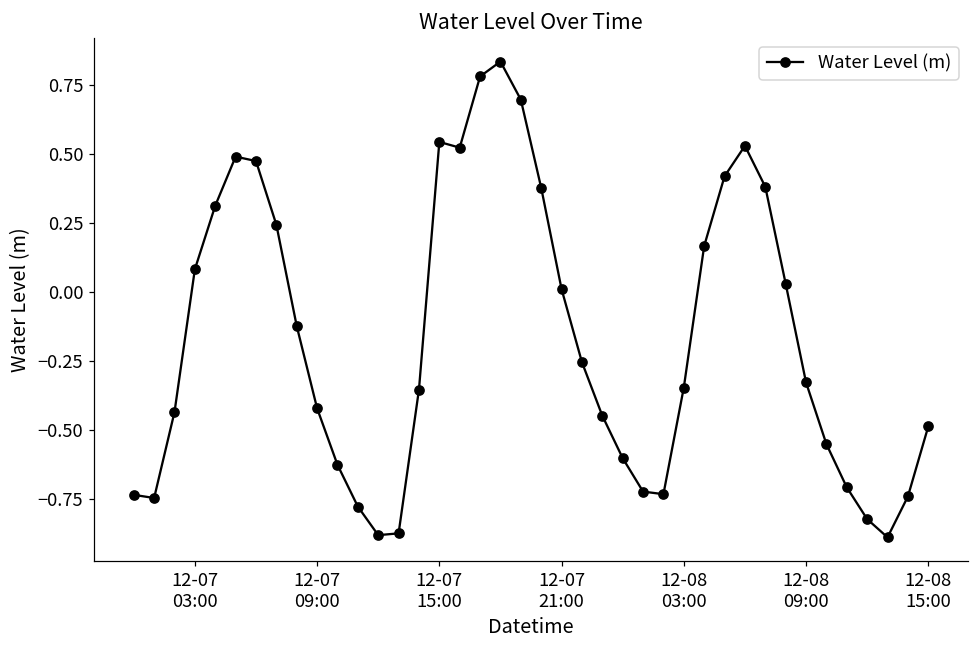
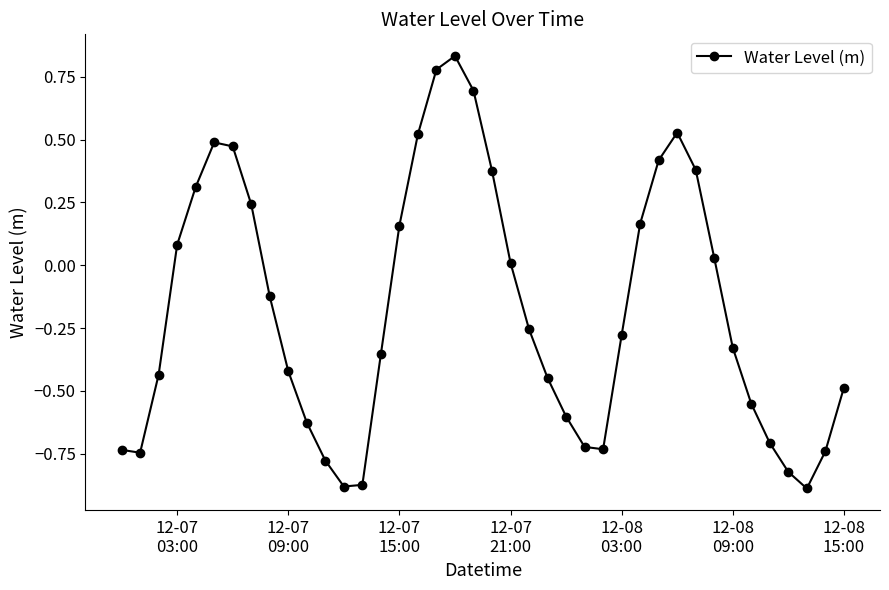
  {
    "12-07 03:00": 0.08,
    "12-07 09:00": -0.42,
-   "12-07 15:00": 0.54,
+   "12-07 15:00": 0.16,
    "12-07 21:00": 0.01,
-   "12-08 03:00": -0.35,
+   "12-08 03:00": -0.28,
    "12-08 09:00": -0.33,
    "12-08 15:00": -0.49
  }
